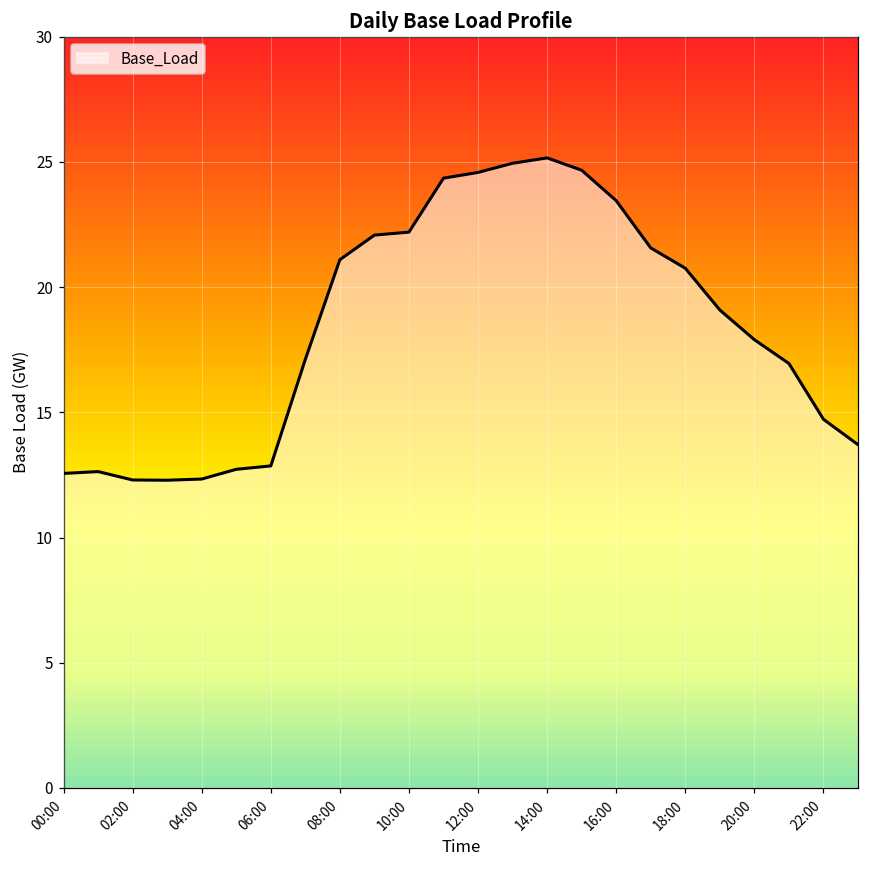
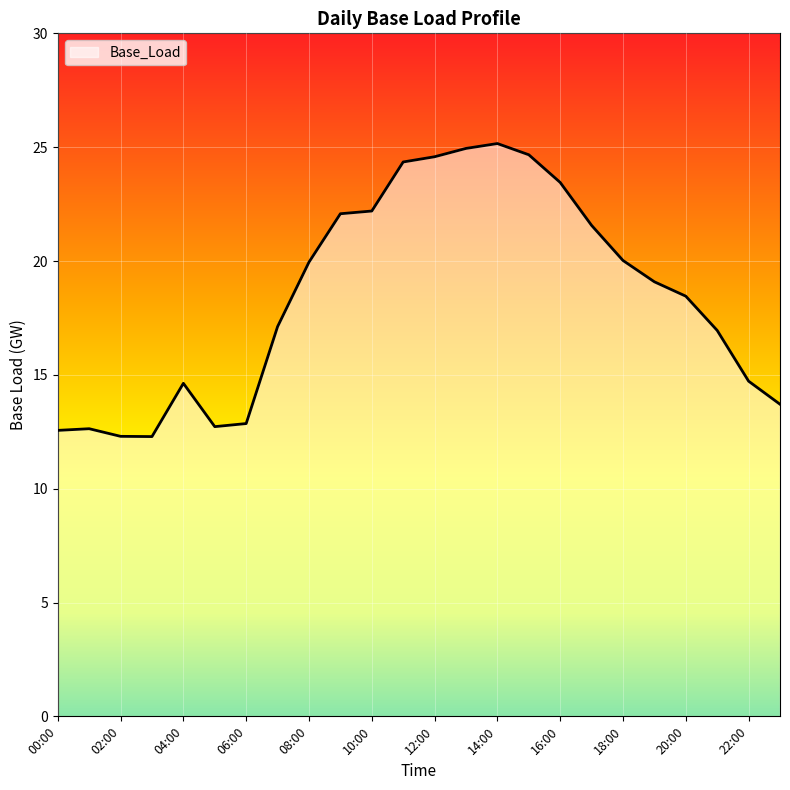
  {
    "00:00": 12.6,
    "02:00": 12.3,
-   "04:00": 12.3,
+   "04:00": 14.6,
    "06:00": 12.9,
-   "08:00": 21.1,
+   "08:00": 20.0,
    "10:00": 22.2,
    "12:00": 24.6,
    "14:00": 25.2,
    "16:00": 23.5,
-   "18:00": 20.8,
-   "20:00": 17.9,
+   "18:00": 20.0,
+   "20:00": 18.5,
    "22:00": 14.7
  }
